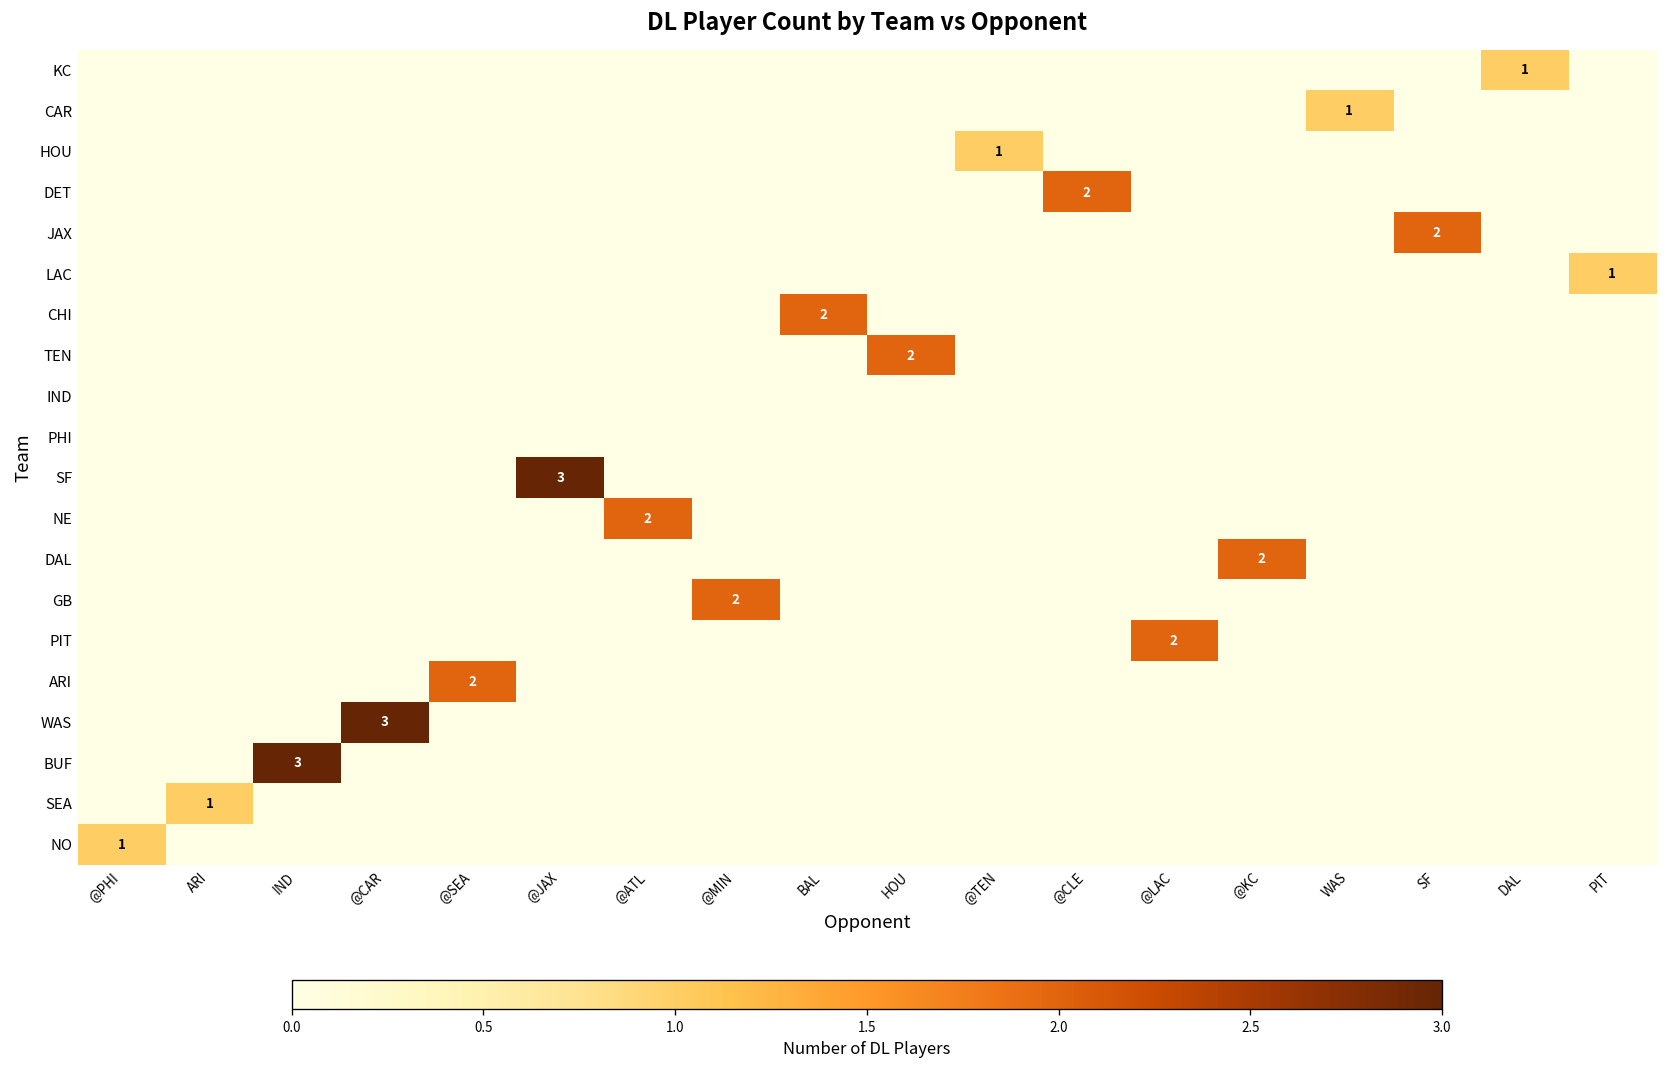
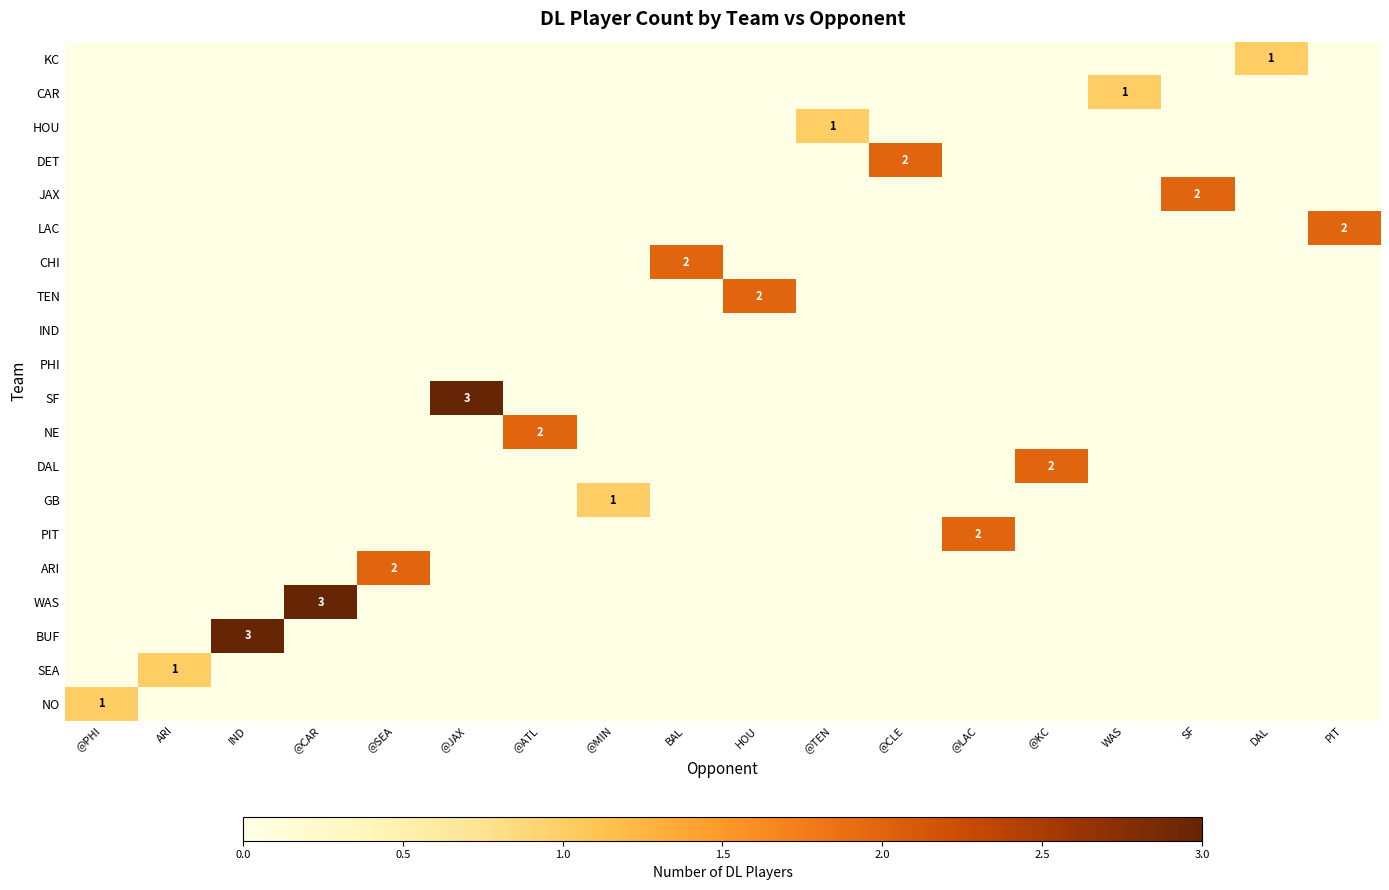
  {
    "KC": {
      "DAL": 1
    },
    "CAR": {
      "WAS": 1
    },
    "HOU": {
      "@TEN": 1
    },
    "DET": {
      "@CLE": 2
    },
    "JAX": {
      "SF": 2
    },
    "LAC": {
-     "PIT": 1
+     "PIT": 2
    },
    "CHI": {
      "BAL": 2
    },
    "TEN": {
      "HOU": 2
    },
    "SF": {
      "@JAX": 3
    },
    "NE": {
      "@ATL": 2
    },
    "DAL": {
      "@KC": 2
    },
    "GB": {
-     "@MIN": 2
+     "@MIN": 1
    },
    "PIT": {
      "@LAC": 2
    },
    "ARI": {
      "@SEA": 2
    },
    "WAS": {
      "@CAR": 3
    },
    "BUF": {
      "IND": 3
    },
    "SEA": {
      "ARI": 1
    },
    "NO": {
      "@PHI": 1
    }
  }
